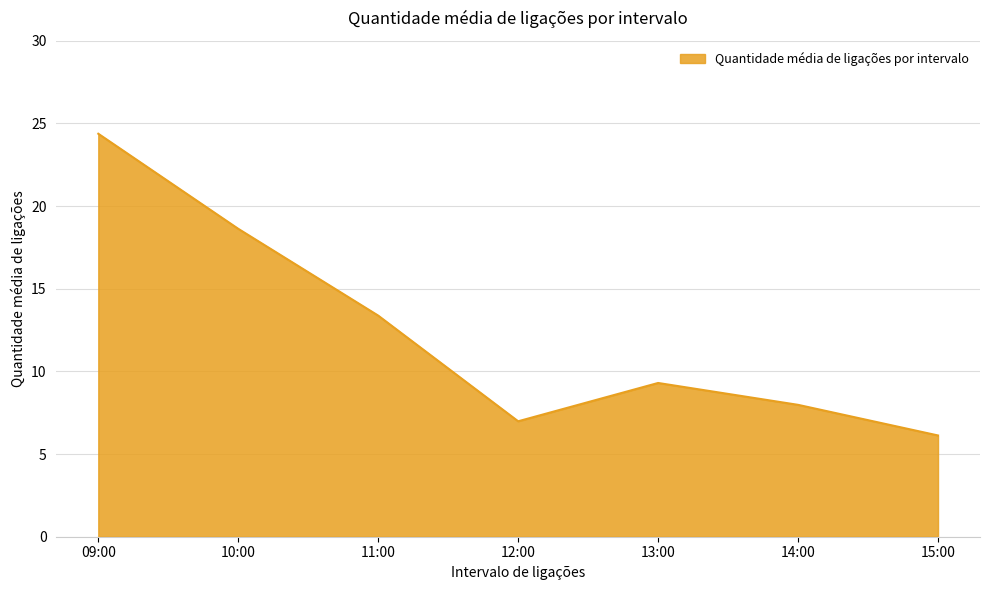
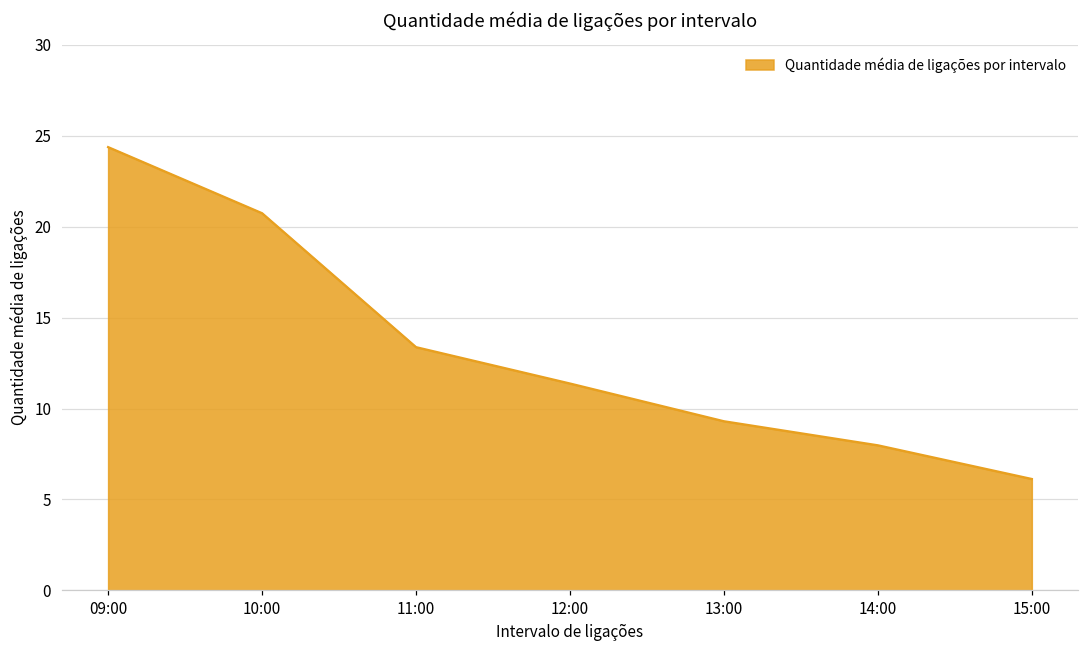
  {
    "09:00": 24.4,
-   "10:00": 18.6,
+   "10:00": 20.7,
    "11:00": 13.4,
-   "12:00": 7.0,
+   "12:00": 11.4,
    "13:00": 9.3,
    "14:00": 8.0,
    "15:00": 6.1
  }
